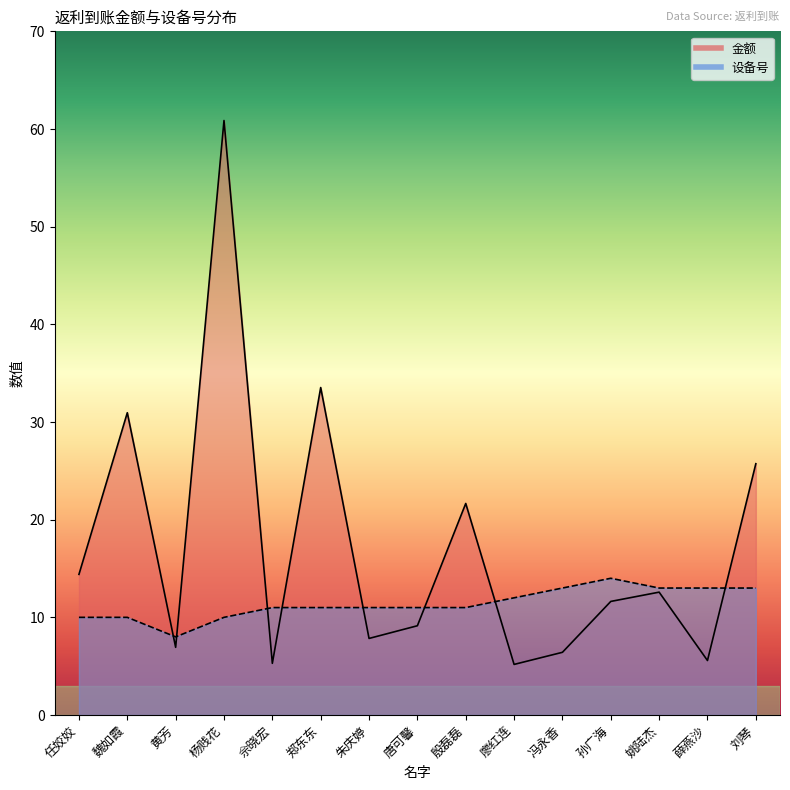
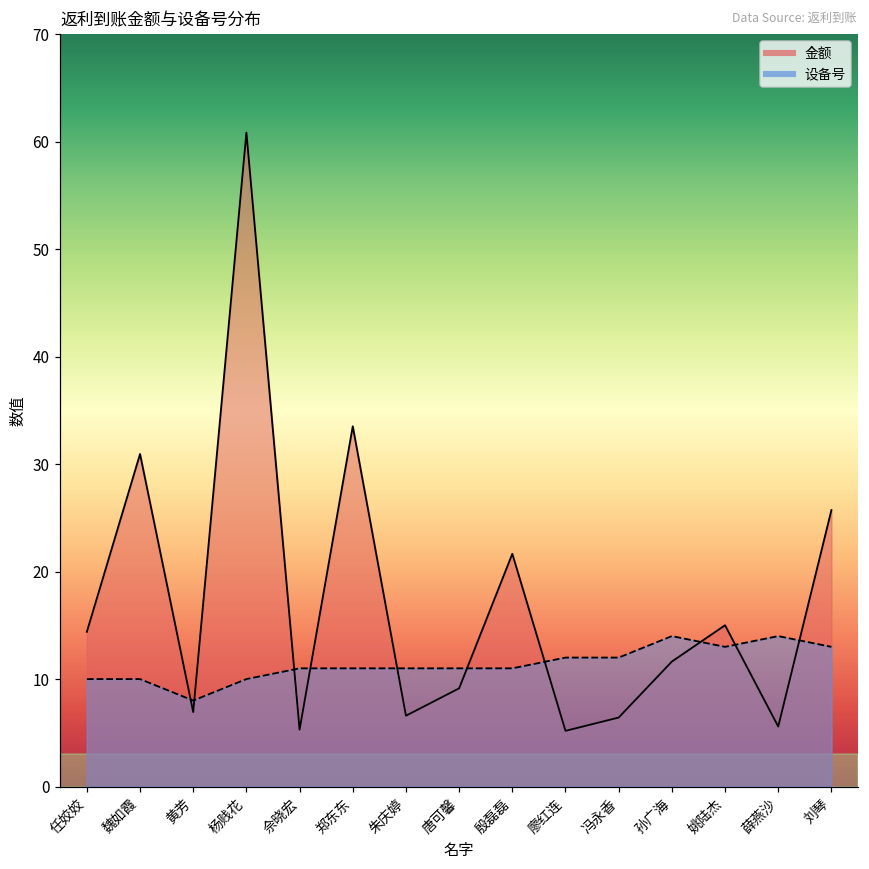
  {
    "金额": {
      "任姣姣": 14,
      "魏如霞": 31,
      "黄芳": 7,
      "杨贱花": 61,
      "佘晓宏": 5,
      "郑东东": 34,
-     "朱庆婷": 8,
+     "朱庆婷": 7,
      "唐可馨": 9,
      "殷磊磊": 22,
      "廖红连": 5,
      "冯永香": 6,
      "孙广海": 12,
-     "姚陆杰": 13,
+     "姚陆杰": 15,
      "薛燕沙": 6,
      "刘琴": 26
    },
    "设备号": {
      "任姣姣": 10,
      "魏如霞": 10,
      "黄芳": 8,
      "杨贱花": 10,
      "佘晓宏": 11,
      "郑东东": 11,
      "朱庆婷": 11,
      "唐可馨": 11,
      "殷磊磊": 11,
      "廖红连": 12,
-     "冯永香": 13,
+     "冯永香": 12,
      "孙广海": 14,
      "姚陆杰": 13,
-     "薛燕沙": 13,
+     "薛燕沙": 14,
      "刘琴": 13
    }
  }
